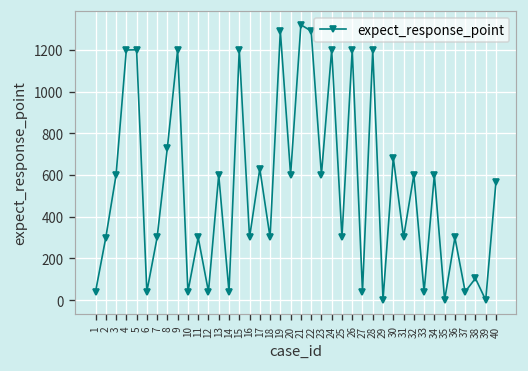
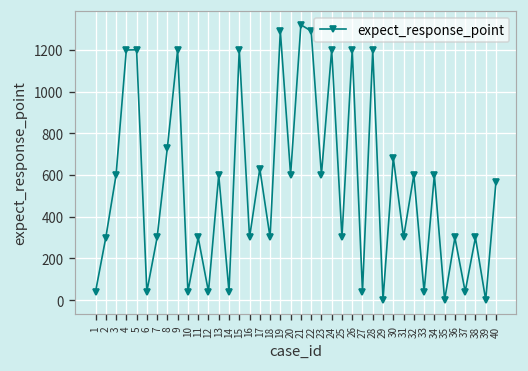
  {
    "1": 40,
    "2": 300,
    "3": 600,
    "4": 1200,
    "5": 1200,
    "6": 40,
    "7": 300,
    "8": 730,
    "9": 1200,
    "10": 40,
    "11": 300,
    "12": 40,
    "13": 600,
    "14": 40,
    "15": 1200,
    "16": 300,
    "17": 630,
    "18": 300,
    "19": 1290,
    "20": 600,
    "21": 1320,
    "22": 1290,
    "23": 600,
    "24": 1200,
    "25": 300,
    "26": 1200,
    "27": 40,
    "28": 1200,
    "29": 0,
    "30": 680,
    "31": 300,
    "32": 600,
    "33": 40,
    "34": 600,
    "35": 0,
    "36": 300,
    "37": 40,
-   "38": 100,
+   "38": 300,
    "39": 0,
    "40": 570
  }
